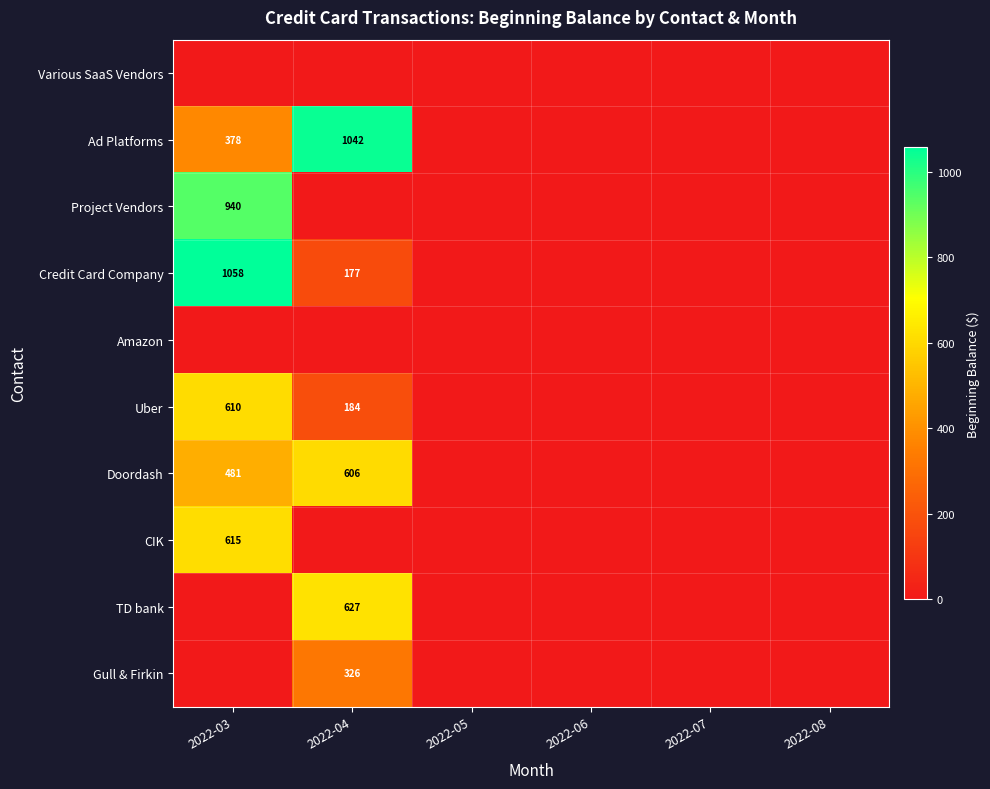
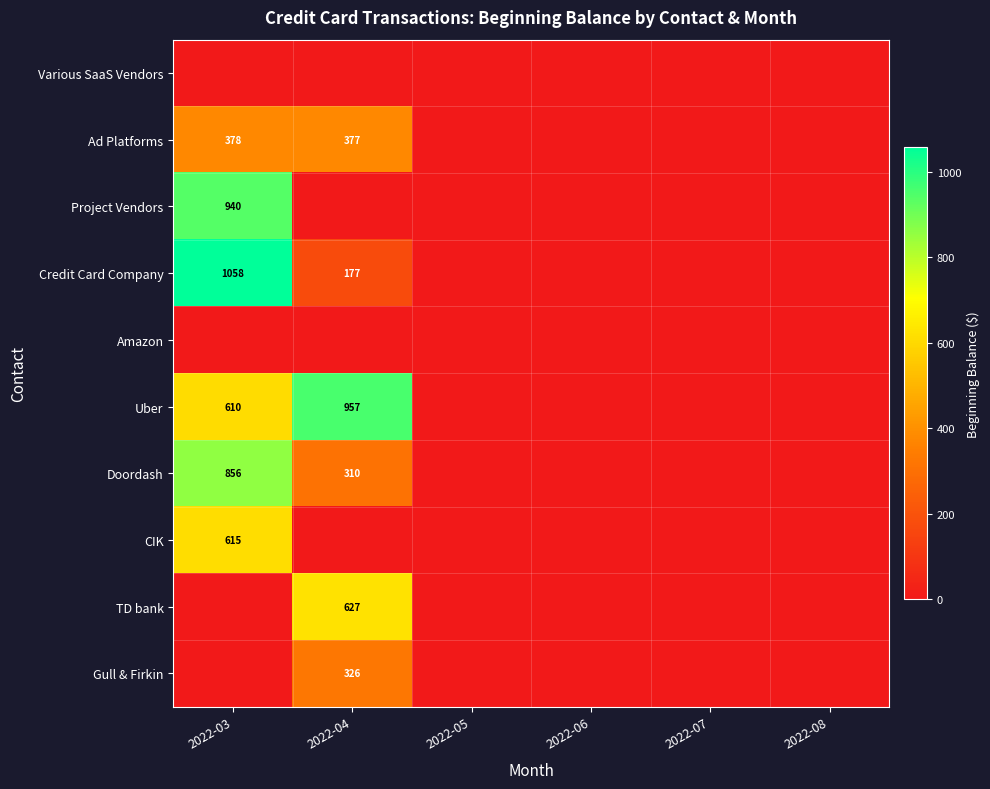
  {
    "Ad Platforms": {
      "2022-03": 378,
-     "2022-04": 1042
+     "2022-04": 377
    },
    "Project Vendors": {
      "2022-03": 940
    },
    "Credit Card Company": {
      "2022-03": 1058,
      "2022-04": 177
    },
    "Uber": {
      "2022-03": 610,
-     "2022-04": 184
+     "2022-04": 957
    },
    "Doordash": {
-     "2022-03": 481,
-     "2022-04": 606
+     "2022-03": 856,
+     "2022-04": 310
    },
    "CIK": {
      "2022-03": 615
    },
    "TD bank": {
      "2022-04": 627
    },
    "Gull & Firkin": {
      "2022-04": 326
    }
  }
